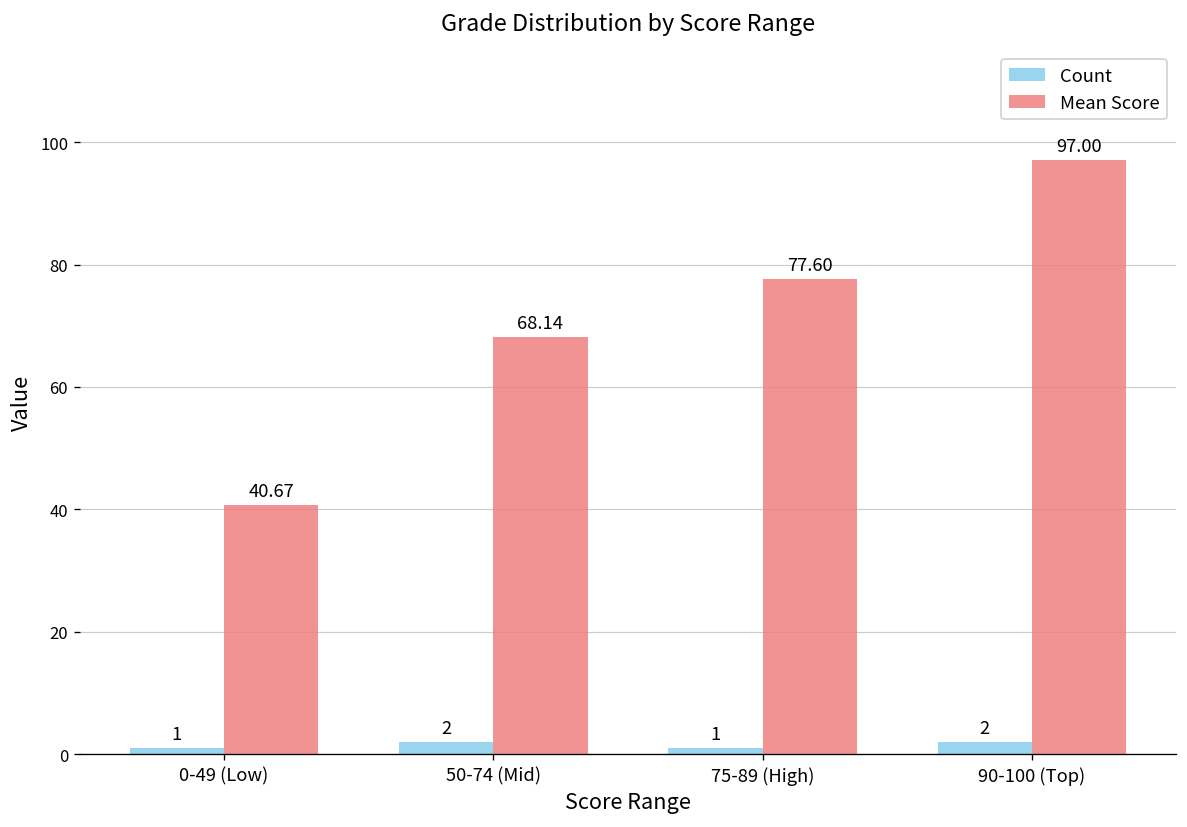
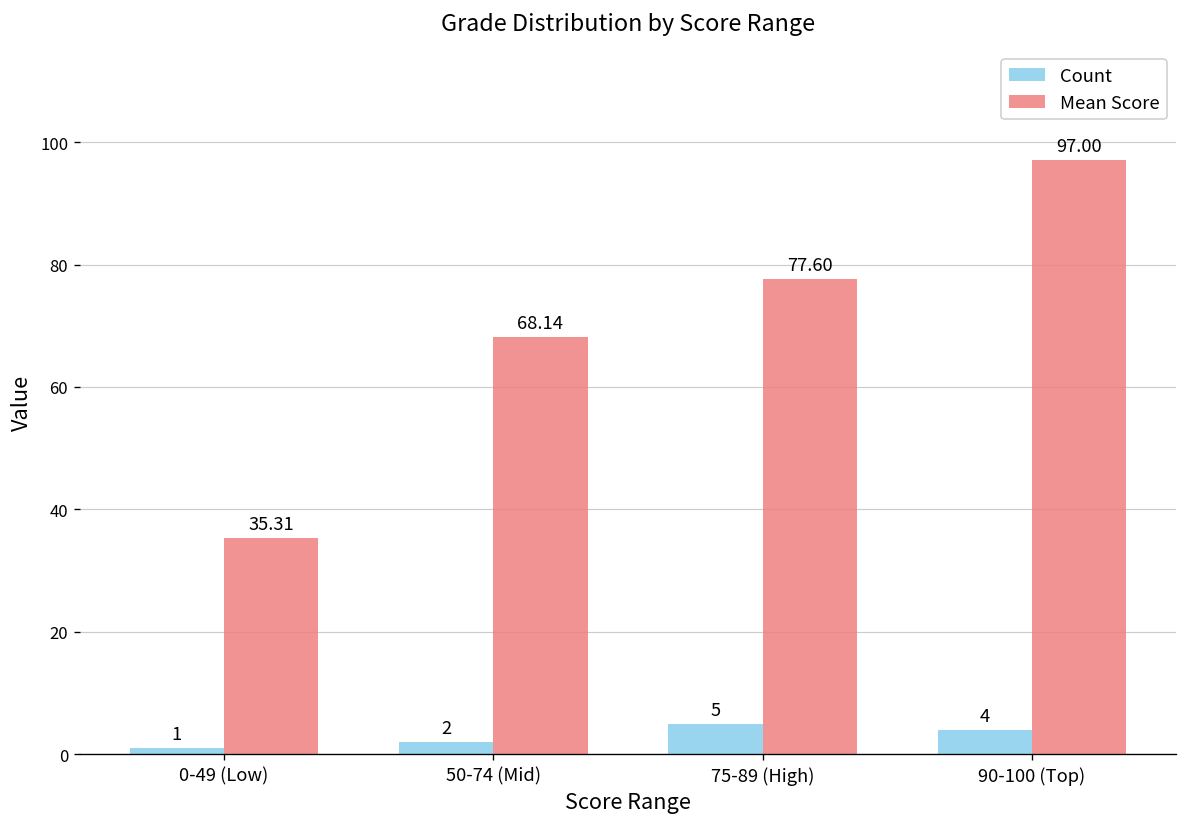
  {
    "Count": {
      "0-49 (Low)": 1,
      "50-74 (Mid)": 2,
-     "75-89 (High)": 1,
-     "90-100 (Top)": 2
+     "75-89 (High)": 5,
+     "90-100 (Top)": 4
    },
    "Mean Score": {
-     "0-49 (Low)": 40.67,
+     "0-49 (Low)": 35.31,
      "50-74 (Mid)": 68.14,
      "75-89 (High)": 77.60,
      "90-100 (Top)": 97.00
    }
  }
